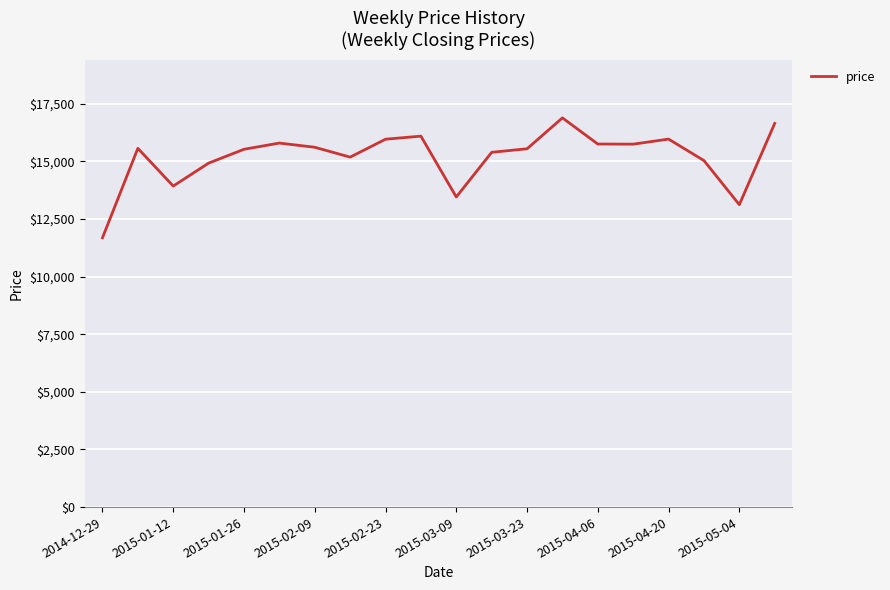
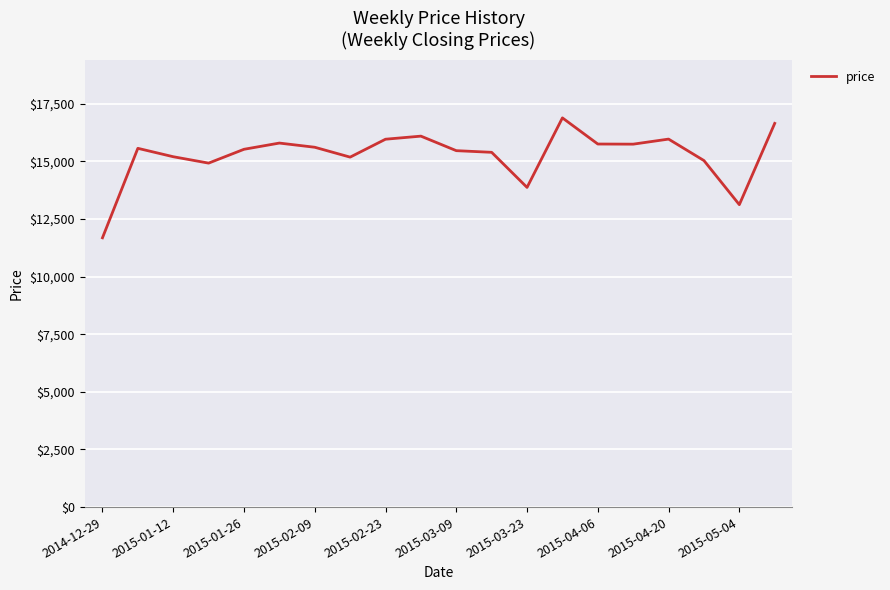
  {
    "2014-12-29": "$11,700",
-   "2015-01-12": "$13,900",
+   "2015-01-12": "$15,200",
    "2015-01-26": "$15,500",
    "2015-02-09": "$15,600",
    "2015-02-23": "$16,000",
-   "2015-03-09": "$13,500",
-   "2015-03-23": "$15,600",
+   "2015-03-09": "$15,500",
+   "2015-03-23": "$13,900",
    "2015-04-06": "$15,800",
    "2015-04-20": "$16,000",
    "2015-05-04": "$13,100"
  }
